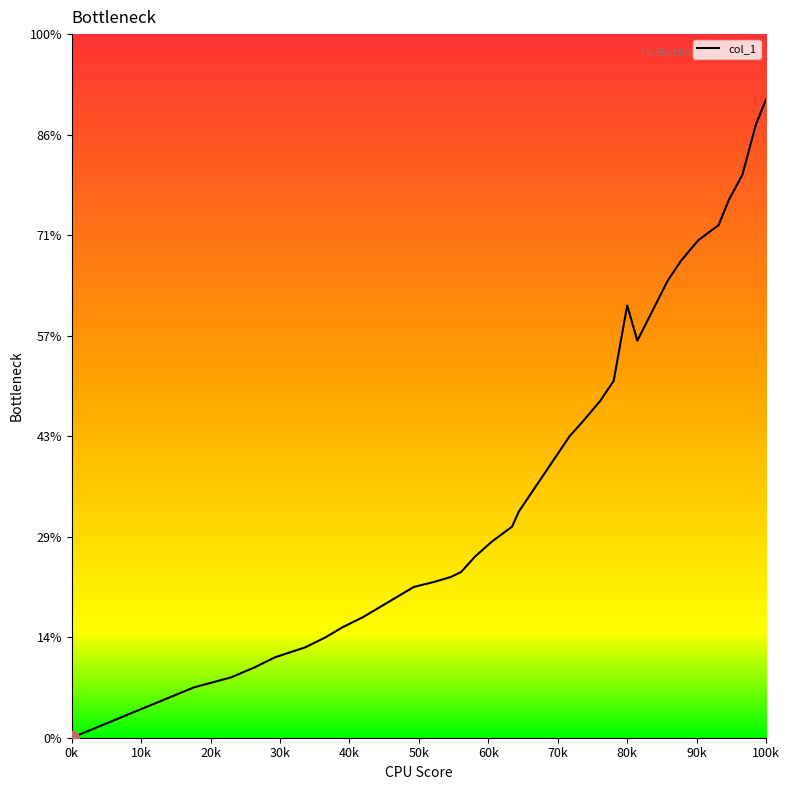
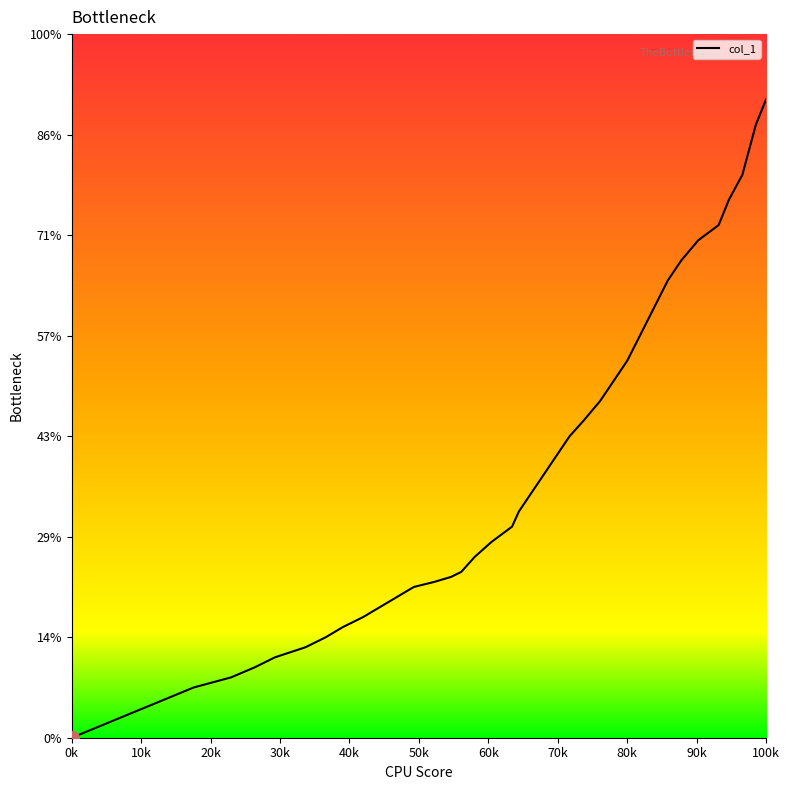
  {
    "col_1": {
-     "80k": "61%",
+     "80k": "54%",
      "100k": "91%"
    }
  }
